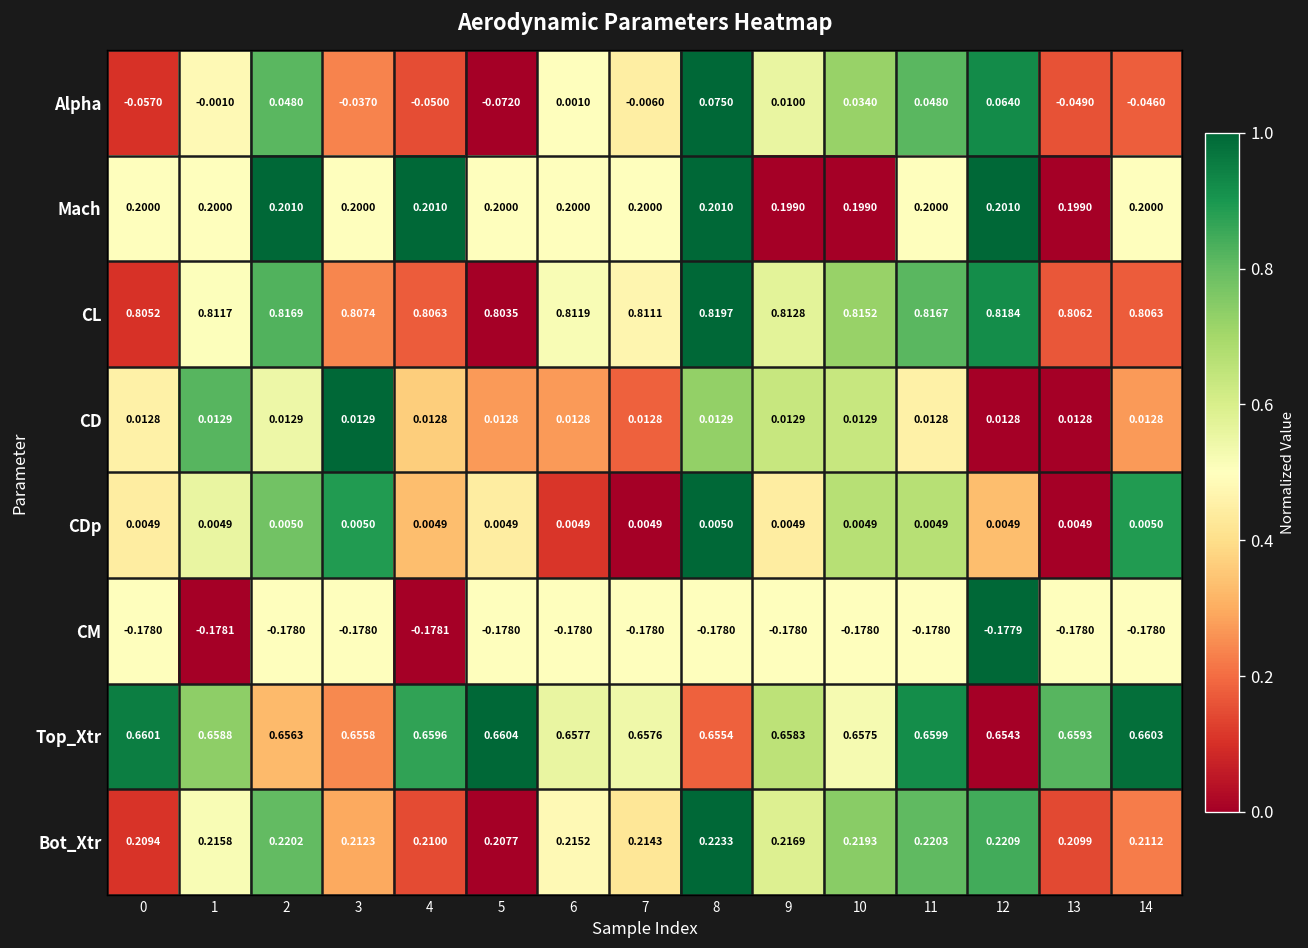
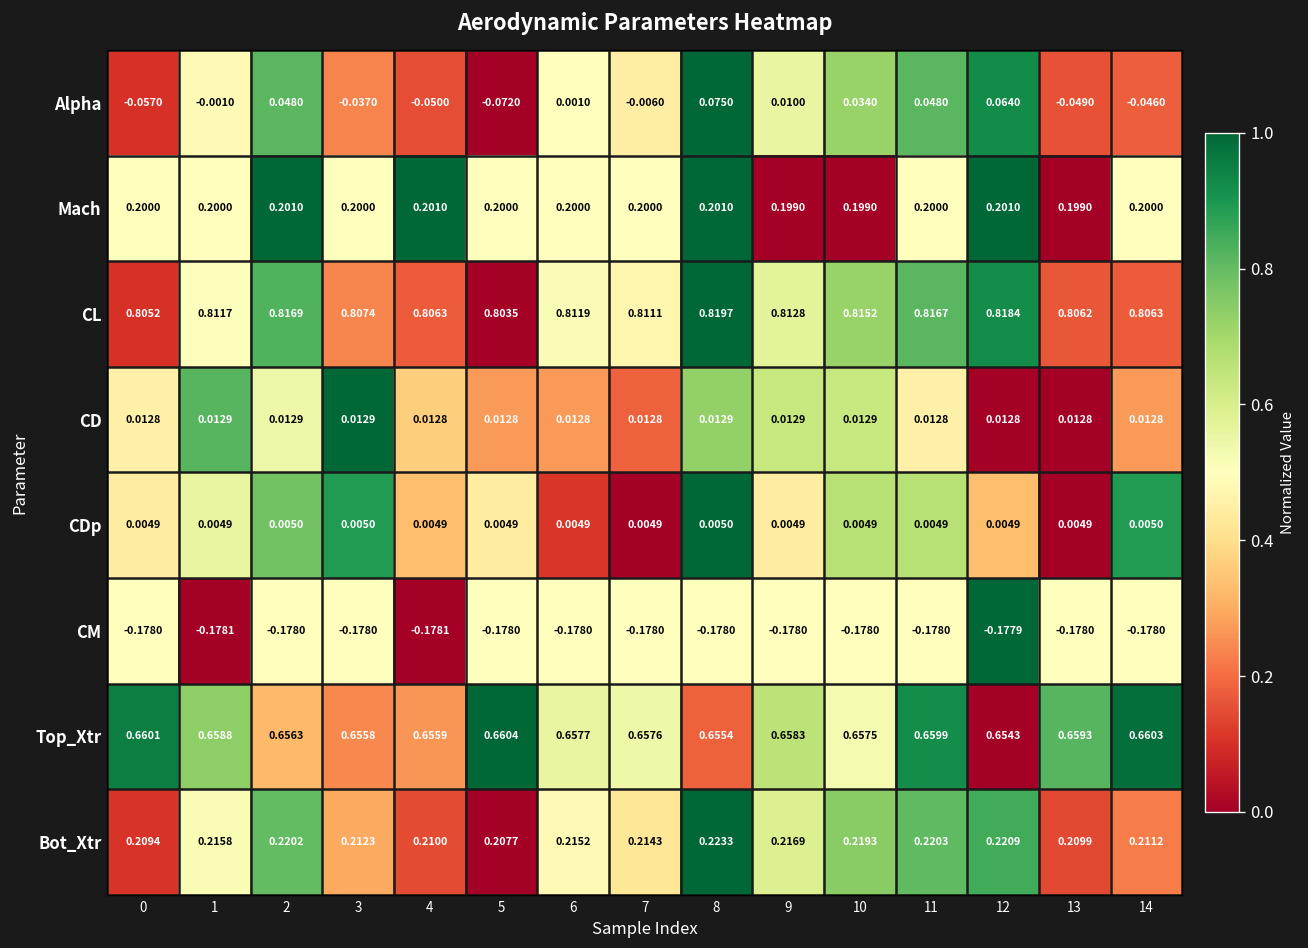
  {
    "Alpha": {
      "0": -0.0570,
      "1": -0.0010,
      "2": 0.0480,
      "3": -0.0370,
      "4": -0.0500,
      "5": -0.0720,
      "6": 0.0010,
      "7": -0.0060,
      "8": 0.0750,
      "9": 0.0100,
      "10": 0.0340,
      "11": 0.0480,
      "12": 0.0640,
      "13": -0.0490,
      "14": -0.0460
    },
    "Mach": {
      "0": 0.2000,
      "1": 0.2000,
      "2": 0.2010,
      "3": 0.2000,
      "4": 0.2010,
      "5": 0.2000,
      "6": 0.2000,
      "7": 0.2000,
      "8": 0.2010,
      "9": 0.1990,
      "10": 0.1990,
      "11": 0.2000,
      "12": 0.2010,
      "13": 0.1990,
      "14": 0.2000
    },
    "CL": {
      "0": 0.8052,
      "1": 0.8117,
      "2": 0.8169,
      "3": 0.8074,
      "4": 0.8063,
      "5": 0.8035,
      "6": 0.8119,
      "7": 0.8111,
      "8": 0.8197,
      "9": 0.8128,
      "10": 0.8152,
      "11": 0.8167,
      "12": 0.8184,
      "13": 0.8062,
      "14": 0.8063
    },
    "CD": {
      "0": 0.0128,
      "1": 0.0129,
      "2": 0.0129,
      "3": 0.0129,
      "4": 0.0128,
      "5": 0.0128,
      "6": 0.0128,
      "7": 0.0128,
      "8": 0.0129,
      "9": 0.0129,
      "10": 0.0129,
      "11": 0.0128,
      "12": 0.0128,
      "13": 0.0128,
      "14": 0.0128
    },
    "CDp": {
      "0": 0.0049,
      "1": 0.0049,
      "2": 0.0050,
      "3": 0.0050,
      "4": 0.0049,
      "5": 0.0049,
      "6": 0.0049,
      "7": 0.0049,
      "8": 0.0050,
      "9": 0.0049,
      "10": 0.0049,
      "11": 0.0049,
      "12": 0.0049,
      "13": 0.0049,
      "14": 0.0050
    },
    "CM": {
      "0": -0.1780,
      "1": -0.1781,
      "2": -0.1780,
      "3": -0.1780,
      "4": -0.1781,
      "5": -0.1780,
      "6": -0.1780,
      "7": -0.1780,
      "8": -0.1780,
      "9": -0.1780,
      "10": -0.1780,
      "11": -0.1780,
      "12": -0.1779,
      "13": -0.1780,
      "14": -0.1780
    },
    "Top_Xtr": {
      "0": 0.6601,
      "1": 0.6588,
      "2": 0.6563,
      "3": 0.6558,
-     "4": 0.6596,
+     "4": 0.6559,
      "5": 0.6604,
      "6": 0.6577,
      "7": 0.6576,
      "8": 0.6554,
      "9": 0.6583,
      "10": 0.6575,
      "11": 0.6599,
      "12": 0.6543,
      "13": 0.6593,
      "14": 0.6603
    },
    "Bot_Xtr": {
      "0": 0.2094,
      "1": 0.2158,
      "2": 0.2202,
      "3": 0.2123,
      "4": 0.2100,
      "5": 0.2077,
      "6": 0.2152,
      "7": 0.2143,
      "8": 0.2233,
      "9": 0.2169,
      "10": 0.2193,
      "11": 0.2203,
      "12": 0.2209,
      "13": 0.2099,
      "14": 0.2112
    }
  }
